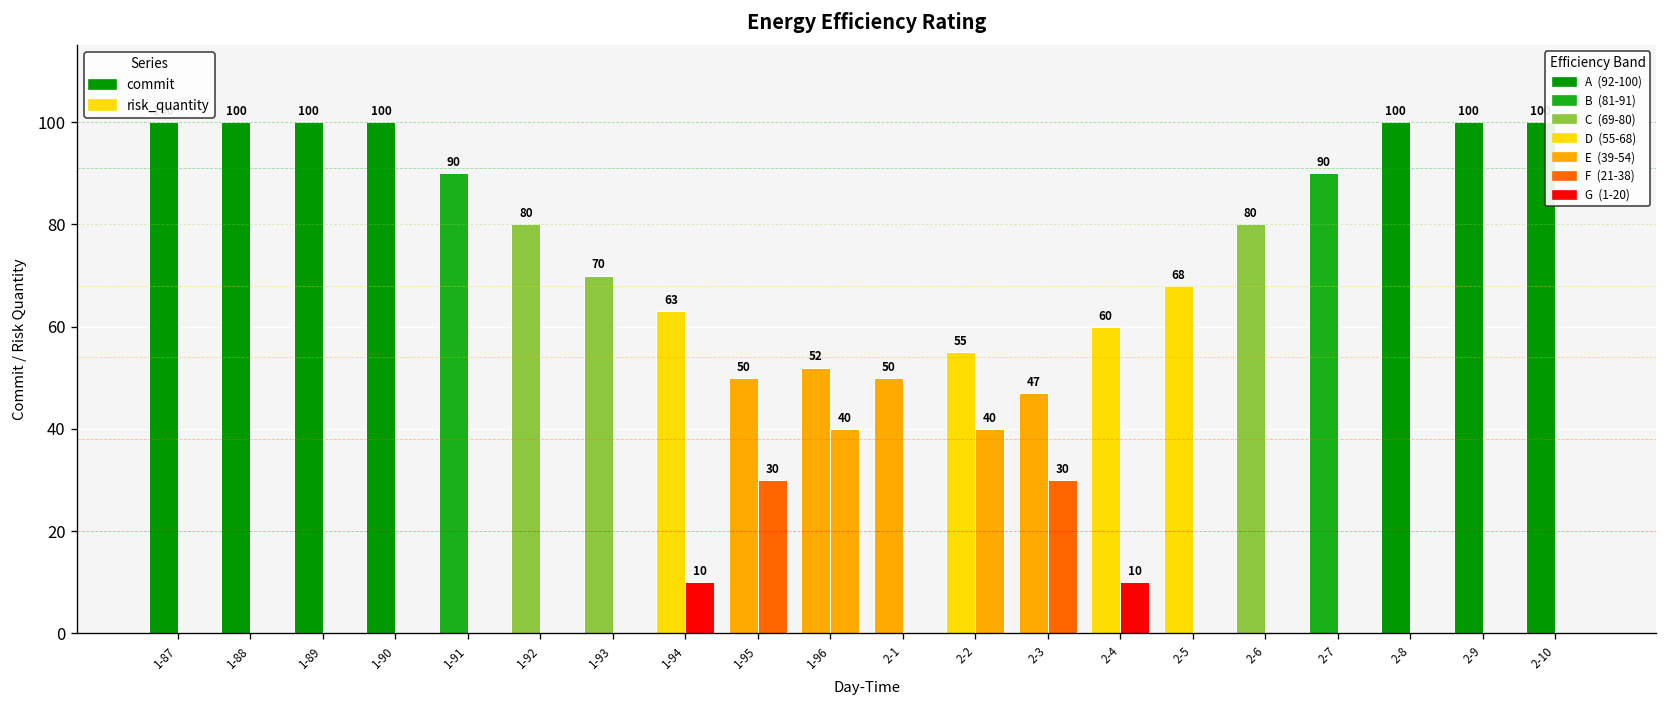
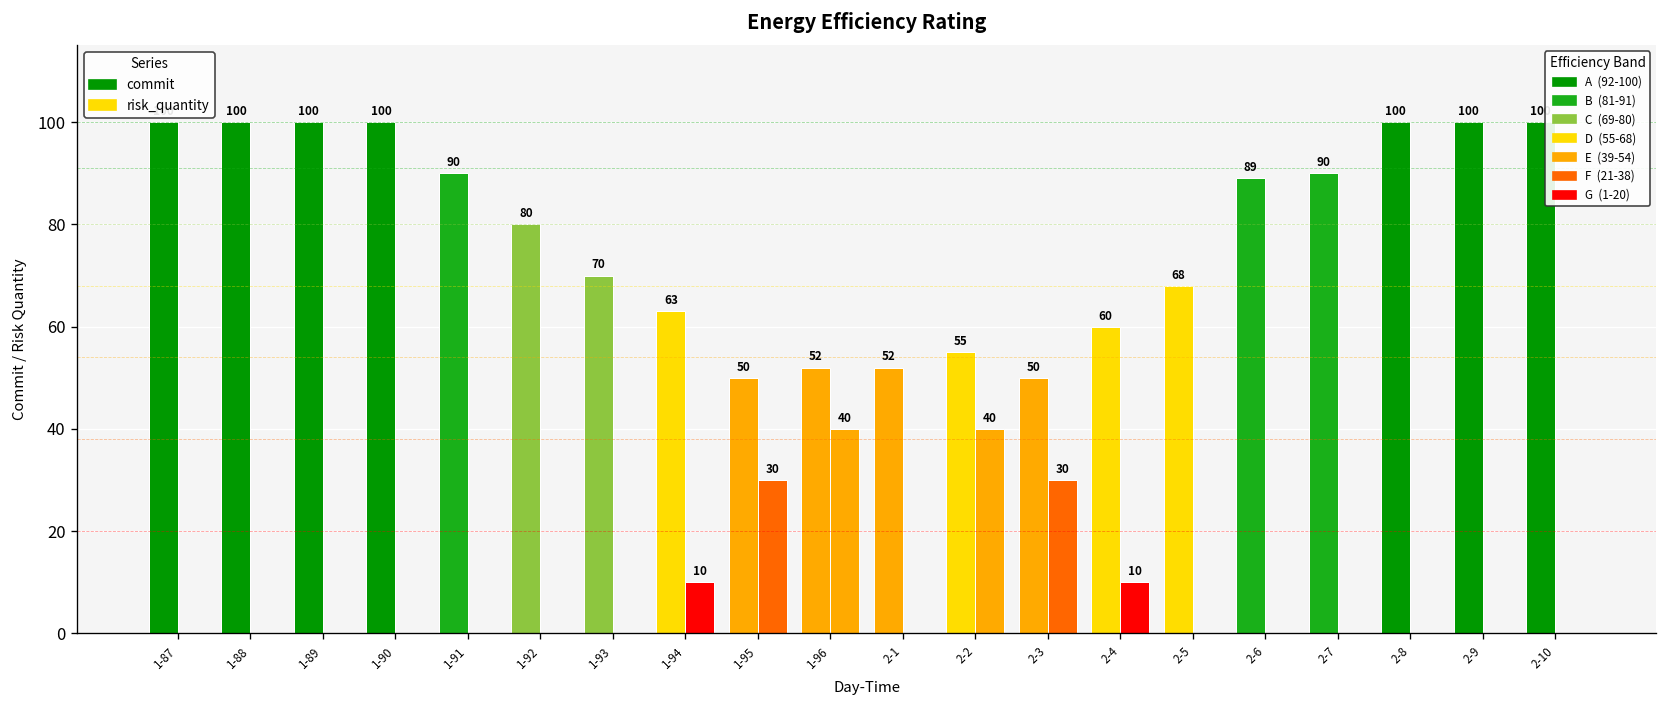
  {
    "commit": {
      "1-88": 100,
      "1-89": 100,
      "1-90": 100,
      "1-91": 90,
      "1-92": 80,
      "1-93": 70,
      "1-94": 63,
      "1-95": 50,
      "1-96": 52,
-     "2-1": 50,
+     "2-1": 52,
      "2-2": 55,
-     "2-3": 47,
+     "2-3": 50,
      "2-4": 60,
      "2-5": 68,
-     "2-6": 80,
+     "2-6": 89,
      "2-7": 90,
      "2-8": 100,
      "2-9": 100,
      "2-10": 100
    }
  }
